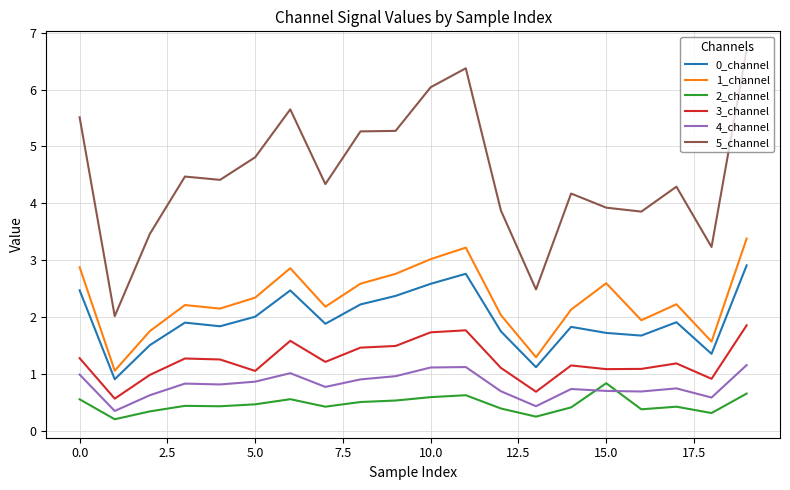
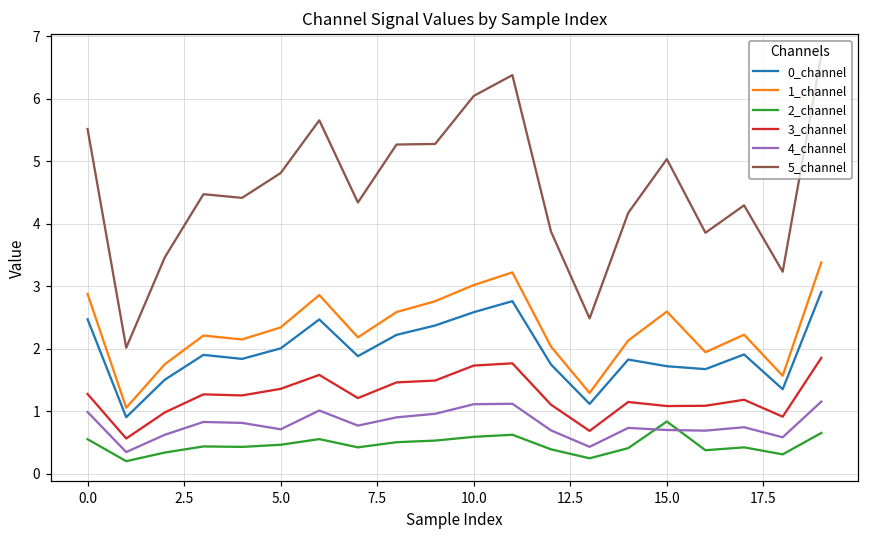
  {
    "0_channel": {
      "0.0": 2.5,
      "5.0": 2.0,
      "10.0": 2.6,
      "15.0": 1.7
    },
    "1_channel": {
      "0.0": 2.9,
      "5.0": 2.3,
      "10.0": 3.0,
      "15.0": 2.6
    },
    "2_channel": {
      "0.0": 0.6,
      "5.0": 0.5,
      "10.0": 0.6,
      "15.0": 0.8
    },
    "3_channel": {
      "0.0": 1.3,
-     "5.0": 1.1,
+     "5.0": 1.4,
      "10.0": 1.7,
      "15.0": 1.1
    },
    "4_channel": {
      "0.0": 1.0,
-     "5.0": 0.9,
+     "5.0": 0.7,
      "10.0": 1.1,
      "15.0": 0.7
    },
    "5_channel": {
      "0.0": 5.5,
      "5.0": 4.8,
      "10.0": 6.0,
-     "15.0": 3.9
+     "15.0": 5.0
    }
  }
